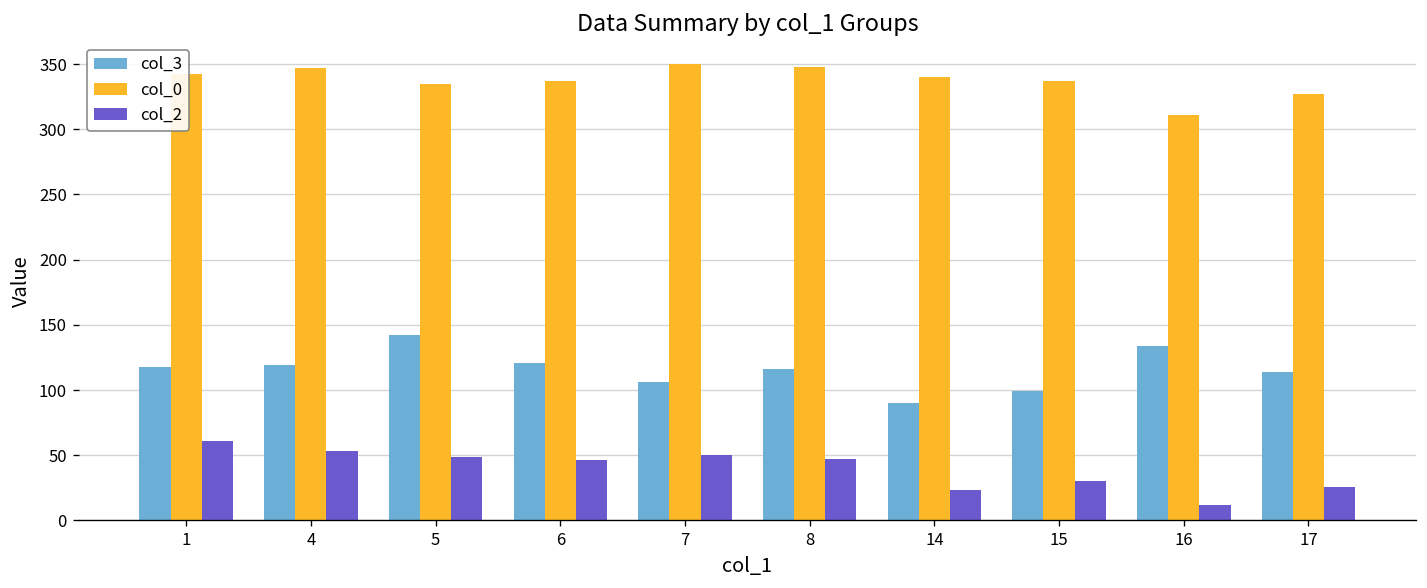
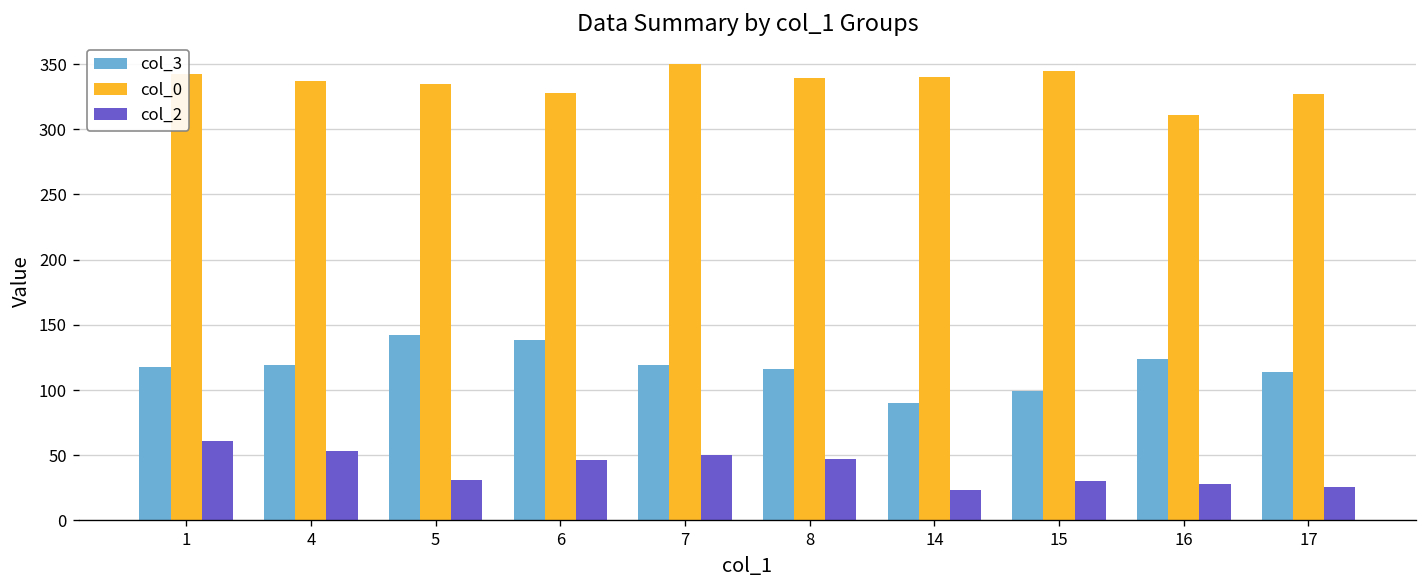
  {
    "col_3": {
      "1": 118,
      "4": 119,
      "5": 142,
-     "6": 121,
-     "7": 106,
+     "6": 138,
+     "7": 119,
      "8": 116,
      "14": 90,
      "15": 99,
-     "16": 134,
+     "16": 124,
      "17": 114
    },
    "col_0": {
-     "4": 347,
+     "4": 337,
      "5": 335,
-     "6": 337,
+     "6": 328,
      "7": 350,
-     "8": 348,
+     "8": 339,
      "14": 340,
-     "15": 337,
+     "15": 345,
      "16": 311,
      "17": 327
    },
    "col_2": {
      "1": 61,
      "4": 53,
-     "5": 49,
+     "5": 31,
      "6": 46,
      "7": 50,
      "8": 47,
      "14": 23,
      "15": 30,
-     "16": 12,
+     "16": 28,
      "17": 26
    }
  }
